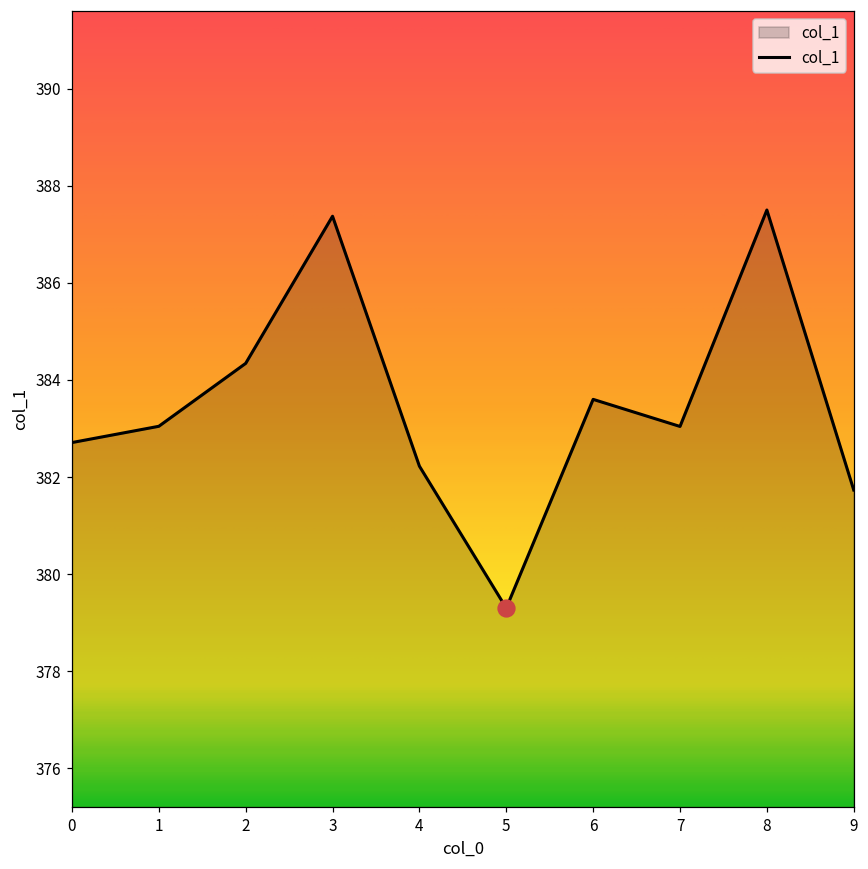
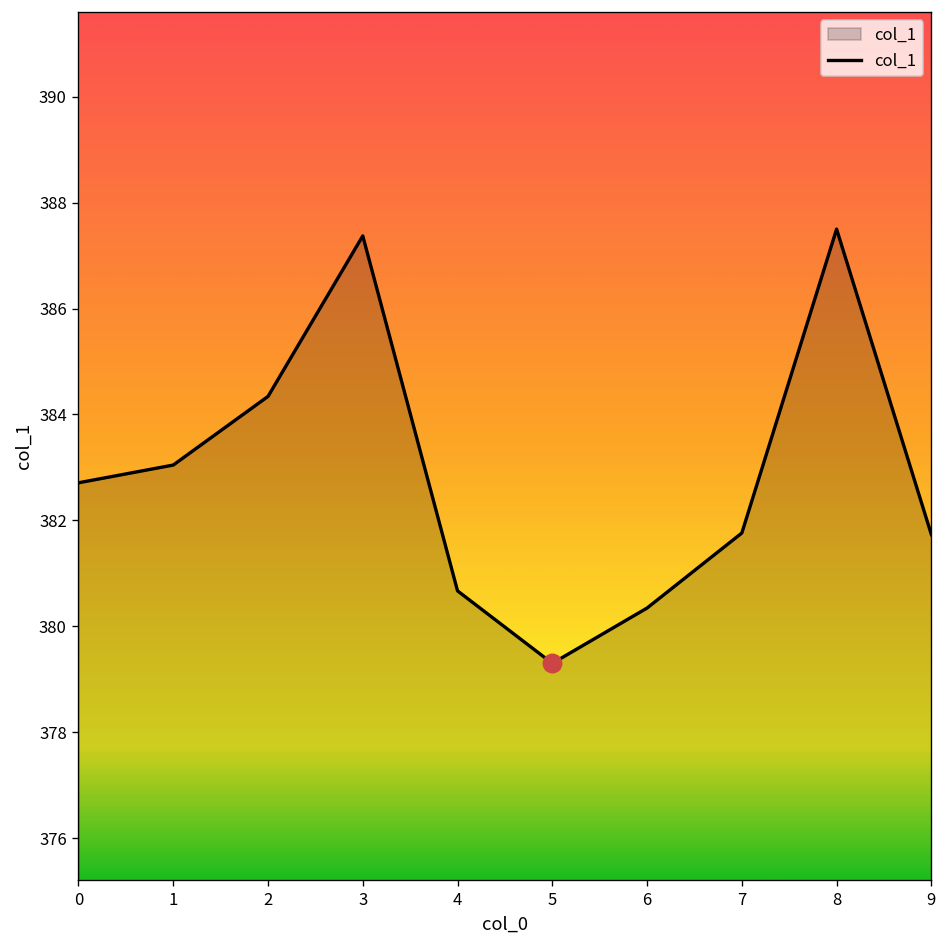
  {
    "col_1": {
      "0": 382.7,
      "1": 383.0,
      "2": 384.3,
      "3": 387.4,
-     "4": 382.2,
-     "6": 383.6,
-     "7": 383.0,
+     "4": 380.7,
+     "6": 380.3,
+     "7": 381.8,
      "8": 387.5,
      "9": 381.7
    }
  }
